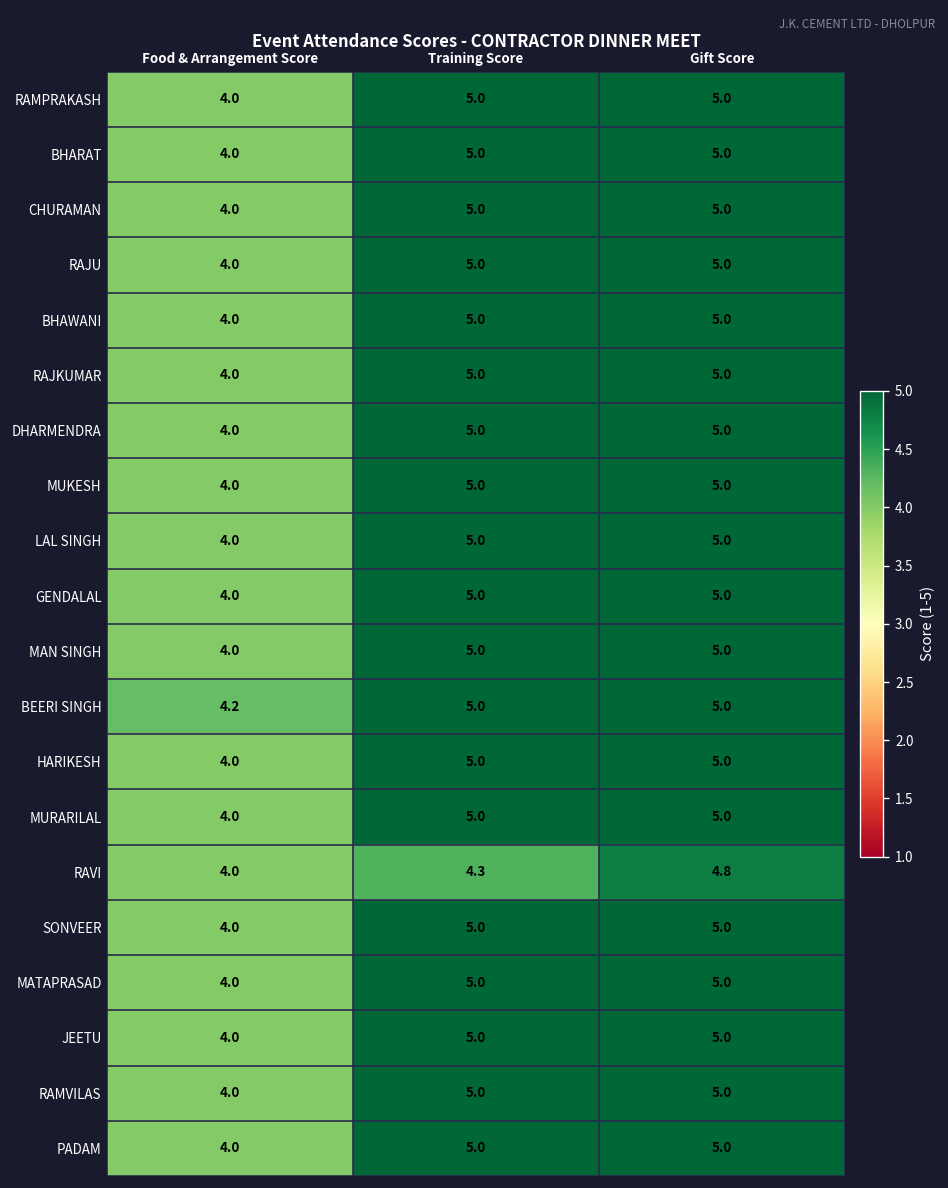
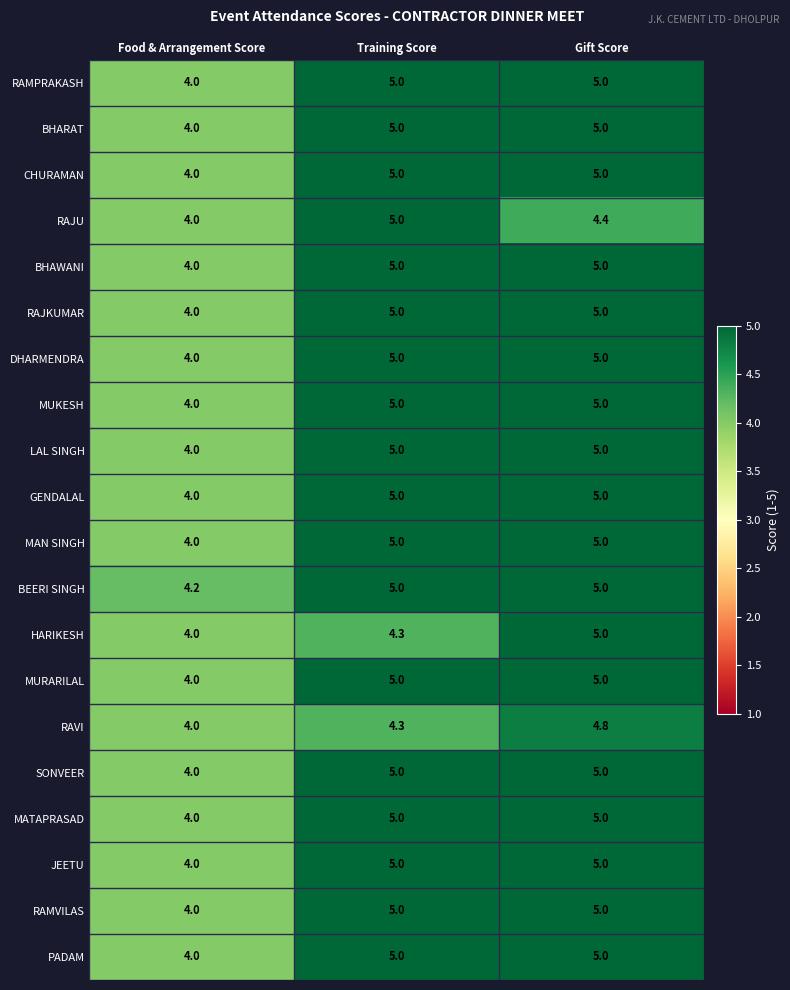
  {
    "RAMPRAKASH": {
      "Food & Arrangement Score": 4.0,
      "Training Score": 5.0,
      "Gift Score": 5.0
    },
    "BHARAT": {
      "Food & Arrangement Score": 4.0,
      "Training Score": 5.0,
      "Gift Score": 5.0
    },
    "CHURAMAN": {
      "Food & Arrangement Score": 4.0,
      "Training Score": 5.0,
      "Gift Score": 5.0
    },
    "RAJU": {
      "Food & Arrangement Score": 4.0,
      "Training Score": 5.0,
-     "Gift Score": 5.0
+     "Gift Score": 4.4
    },
    "BHAWANI": {
      "Food & Arrangement Score": 4.0,
      "Training Score": 5.0,
      "Gift Score": 5.0
    },
    "RAJKUMAR": {
      "Food & Arrangement Score": 4.0,
      "Training Score": 5.0,
      "Gift Score": 5.0
    },
    "DHARMENDRA": {
      "Food & Arrangement Score": 4.0,
      "Training Score": 5.0,
      "Gift Score": 5.0
    },
    "MUKESH": {
      "Food & Arrangement Score": 4.0,
      "Training Score": 5.0,
      "Gift Score": 5.0
    },
    "LAL SINGH": {
      "Food & Arrangement Score": 4.0,
      "Training Score": 5.0,
      "Gift Score": 5.0
    },
    "GENDALAL": {
      "Food & Arrangement Score": 4.0,
      "Training Score": 5.0,
      "Gift Score": 5.0
    },
    "MAN SINGH": {
      "Food & Arrangement Score": 4.0,
      "Training Score": 5.0,
      "Gift Score": 5.0
    },
    "BEERI SINGH": {
      "Food & Arrangement Score": 4.2,
      "Training Score": 5.0,
      "Gift Score": 5.0
    },
    "HARIKESH": {
      "Food & Arrangement Score": 4.0,
-     "Training Score": 5.0,
+     "Training Score": 4.3,
      "Gift Score": 5.0
    },
    "MURARILAL": {
      "Food & Arrangement Score": 4.0,
      "Training Score": 5.0,
      "Gift Score": 5.0
    },
    "RAVI": {
      "Food & Arrangement Score": 4.0,
      "Training Score": 4.3,
      "Gift Score": 4.8
    },
    "SONVEER": {
      "Food & Arrangement Score": 4.0,
      "Training Score": 5.0,
      "Gift Score": 5.0
    },
    "MATAPRASAD": {
      "Food & Arrangement Score": 4.0,
      "Training Score": 5.0,
      "Gift Score": 5.0
    },
    "JEETU": {
      "Food & Arrangement Score": 4.0,
      "Training Score": 5.0,
      "Gift Score": 5.0
    },
    "RAMVILAS": {
      "Food & Arrangement Score": 4.0,
      "Training Score": 5.0,
      "Gift Score": 5.0
    },
    "PADAM": {
      "Food & Arrangement Score": 4.0,
      "Training Score": 5.0,
      "Gift Score": 5.0
    }
  }
